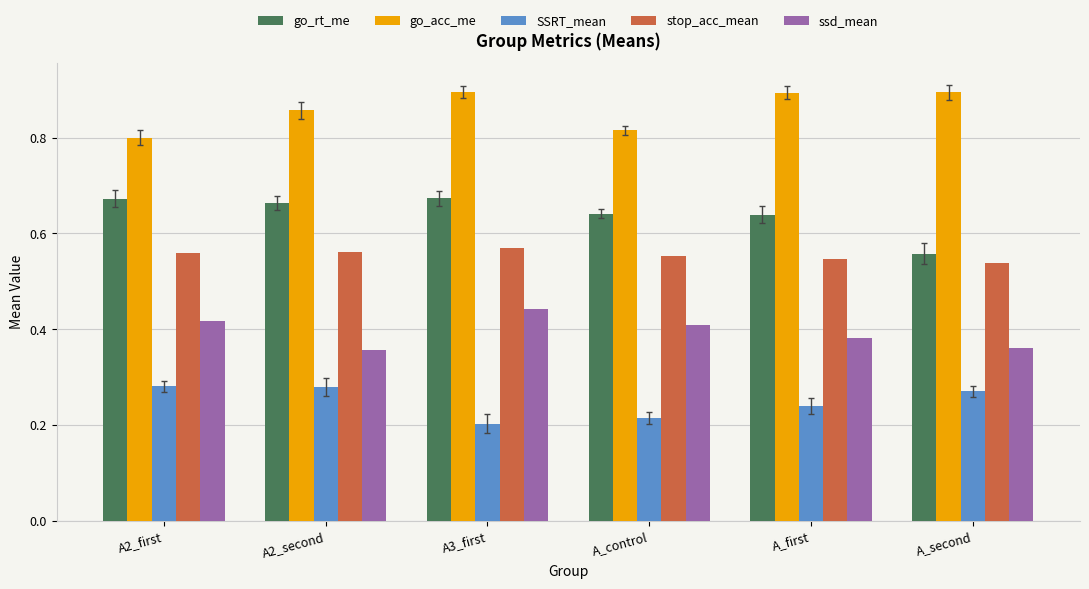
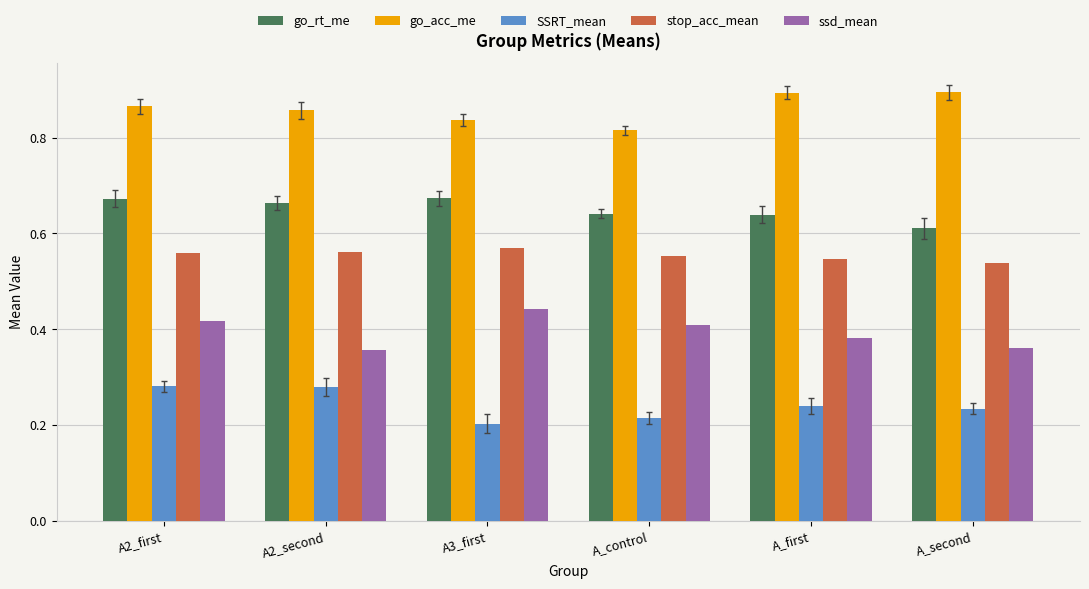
  {
    "go_rt_me": {
      "A2_first": 0.67,
      "A2_second": 0.66,
      "A3_first": 0.67,
      "A_control": 0.64,
      "A_first": 0.64,
-     "A_second": 0.56
+     "A_second": 0.61
    },
    "go_acc_me": {
-     "A2_first": 0.80,
+     "A2_first": 0.87,
      "A2_second": 0.86,
-     "A3_first": 0.90,
+     "A3_first": 0.84,
      "A_control": 0.82,
      "A_first": 0.89,
      "A_second": 0.89
    },
    "SSRT_mean": {
      "A2_first": 0.28,
      "A2_second": 0.28,
      "A3_first": 0.20,
      "A_control": 0.21,
      "A_first": 0.24,
-     "A_second": 0.27
+     "A_second": 0.23
    },
    "stop_acc_mean": {
      "A2_first": 0.56,
      "A2_second": 0.56,
      "A3_first": 0.57,
      "A_control": 0.55,
      "A_first": 0.55,
      "A_second": 0.54
    },
    "ssd_mean": {
      "A2_first": 0.42,
      "A2_second": 0.36,
      "A3_first": 0.44,
      "A_control": 0.41,
      "A_first": 0.38,
      "A_second": 0.36
    }
  }
